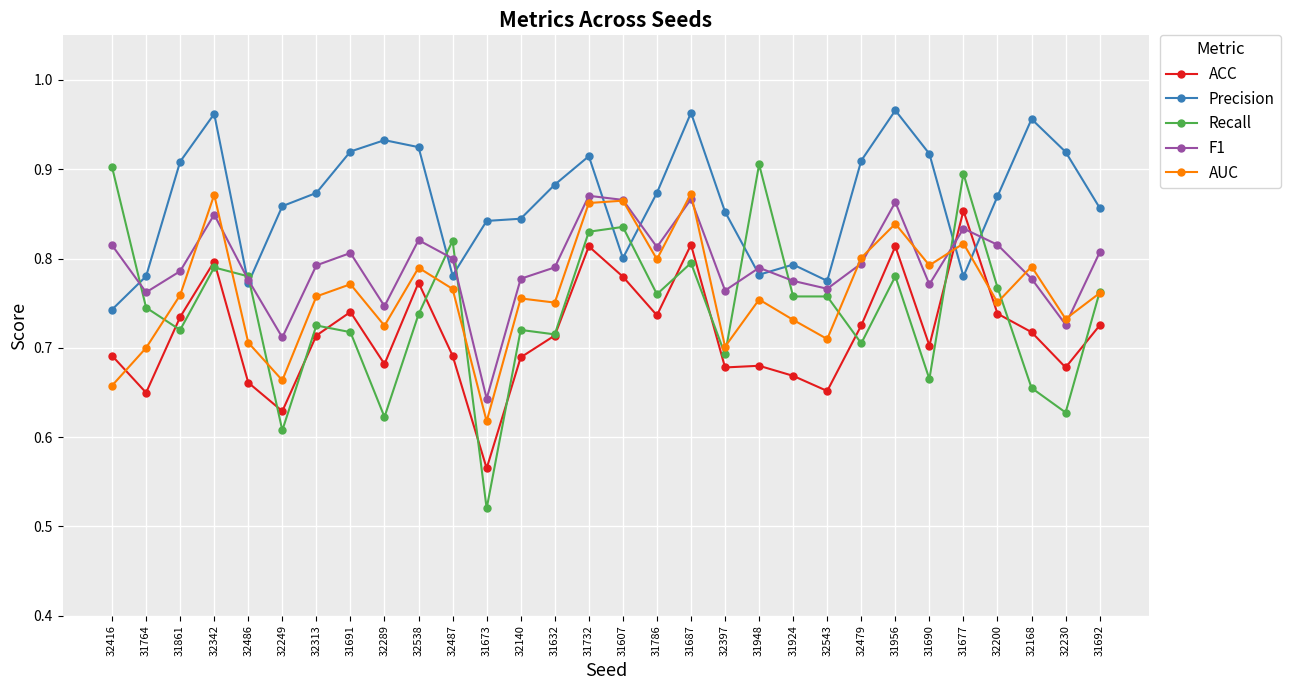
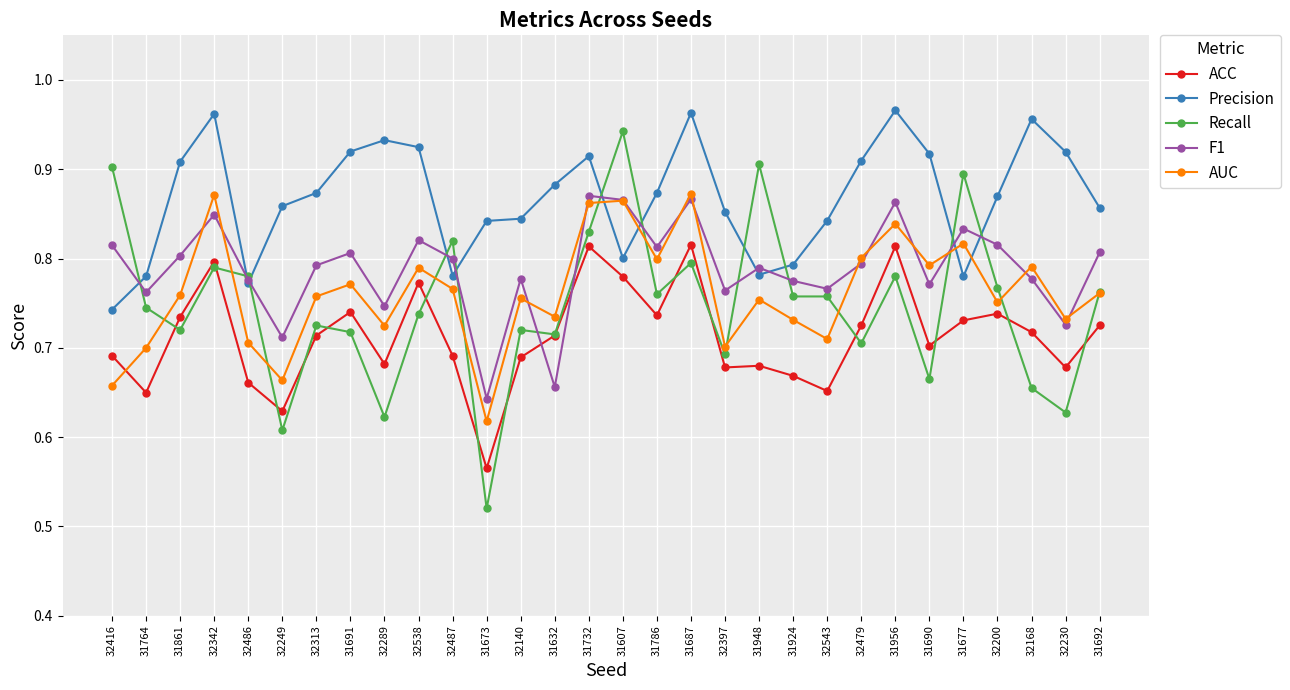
  {
    "ACC": {
      "32416": 0.69,
      "31764": 0.65,
      "31861": 0.73,
      "32342": 0.80,
      "32486": 0.66,
      "32249": 0.63,
      "32313": 0.71,
      "31691": 0.74,
      "32289": 0.68,
      "32538": 0.77,
      "32487": 0.69,
      "31673": 0.56,
      "32140": 0.69,
      "31732": 0.81,
      "31607": 0.78,
      "31786": 0.74,
      "31687": 0.82,
      "32397": 0.68,
      "31948": 0.68,
      "31924": 0.67,
      "32543": 0.65,
      "32479": 0.73,
      "31956": 0.81,
      "31690": 0.70,
-     "31677": 0.85,
+     "31677": 0.73,
      "32200": 0.74,
      "32168": 0.72,
      "32230": 0.68,
      "31692": 0.73
    },
    "Precision": {
      "32416": 0.74,
      "31764": 0.78,
      "31861": 0.91,
      "32342": 0.96,
      "32486": 0.77,
      "32249": 0.86,
      "32313": 0.87,
      "31691": 0.92,
      "32289": 0.93,
      "32538": 0.92,
      "32487": 0.78,
      "31673": 0.84,
      "32140": 0.84,
      "31632": 0.88,
      "31732": 0.91,
      "31607": 0.80,
      "31786": 0.87,
      "31687": 0.96,
      "32397": 0.85,
      "31948": 0.78,
      "31924": 0.79,
-     "32543": 0.77,
+     "32543": 0.84,
      "32479": 0.91,
      "31956": 0.97,
      "31690": 0.92,
      "31677": 0.78,
      "32200": 0.87,
      "32168": 0.96,
      "32230": 0.92,
      "31692": 0.86
    },
    "Recall": {
      "32416": 0.90,
      "31764": 0.75,
      "31861": 0.72,
      "32342": 0.79,
      "32486": 0.78,
      "32249": 0.61,
      "32313": 0.73,
      "31691": 0.72,
      "32289": 0.62,
      "32538": 0.74,
      "32487": 0.82,
      "31673": 0.52,
      "32140": 0.72,
      "31732": 0.83,
-     "31607": 0.84,
+     "31607": 0.94,
      "31786": 0.76,
      "31687": 0.80,
      "32397": 0.69,
      "31948": 0.91,
      "31924": 0.76,
      "32543": 0.76,
      "32479": 0.71,
      "31956": 0.78,
      "31690": 0.67,
      "31677": 0.90,
      "32200": 0.77,
      "32168": 0.66,
      "32230": 0.63
    },
    "F1": {
      "32416": 0.81,
      "31764": 0.76,
-     "31861": 0.79,
+     "31861": 0.80,
      "32342": 0.85,
      "32486": 0.78,
      "32249": 0.71,
      "32313": 0.79,
      "31691": 0.81,
      "32289": 0.75,
      "32538": 0.82,
      "32487": 0.80,
      "31673": 0.64,
      "32140": 0.78,
-     "31632": 0.79,
+     "31632": 0.66,
      "31732": 0.87,
      "31786": 0.81,
      "31687": 0.87,
      "32397": 0.76,
      "31948": 0.79,
      "31924": 0.77,
      "32543": 0.77,
      "32479": 0.79,
      "31956": 0.86,
      "31690": 0.77,
      "31677": 0.83,
      "32200": 0.82,
      "32168": 0.78,
      "32230": 0.73,
      "31692": 0.81
    },
    "AUC": {
      "32416": 0.66,
      "31764": 0.70,
      "31861": 0.76,
      "32342": 0.87,
      "32486": 0.71,
      "32249": 0.66,
      "32313": 0.76,
      "31691": 0.77,
      "32289": 0.72,
      "32538": 0.79,
      "32487": 0.77,
      "31673": 0.62,
      "32140": 0.76,
-     "31632": 0.75,
+     "31632": 0.73,
      "31732": 0.86,
      "31786": 0.80,
      "31687": 0.87,
      "32397": 0.70,
      "31948": 0.75,
      "31924": 0.73,
      "32543": 0.71,
      "32479": 0.80,
      "31956": 0.84,
      "31690": 0.79,
      "31677": 0.82,
      "32200": 0.75,
      "32168": 0.79,
      "32230": 0.73
    }
  }
